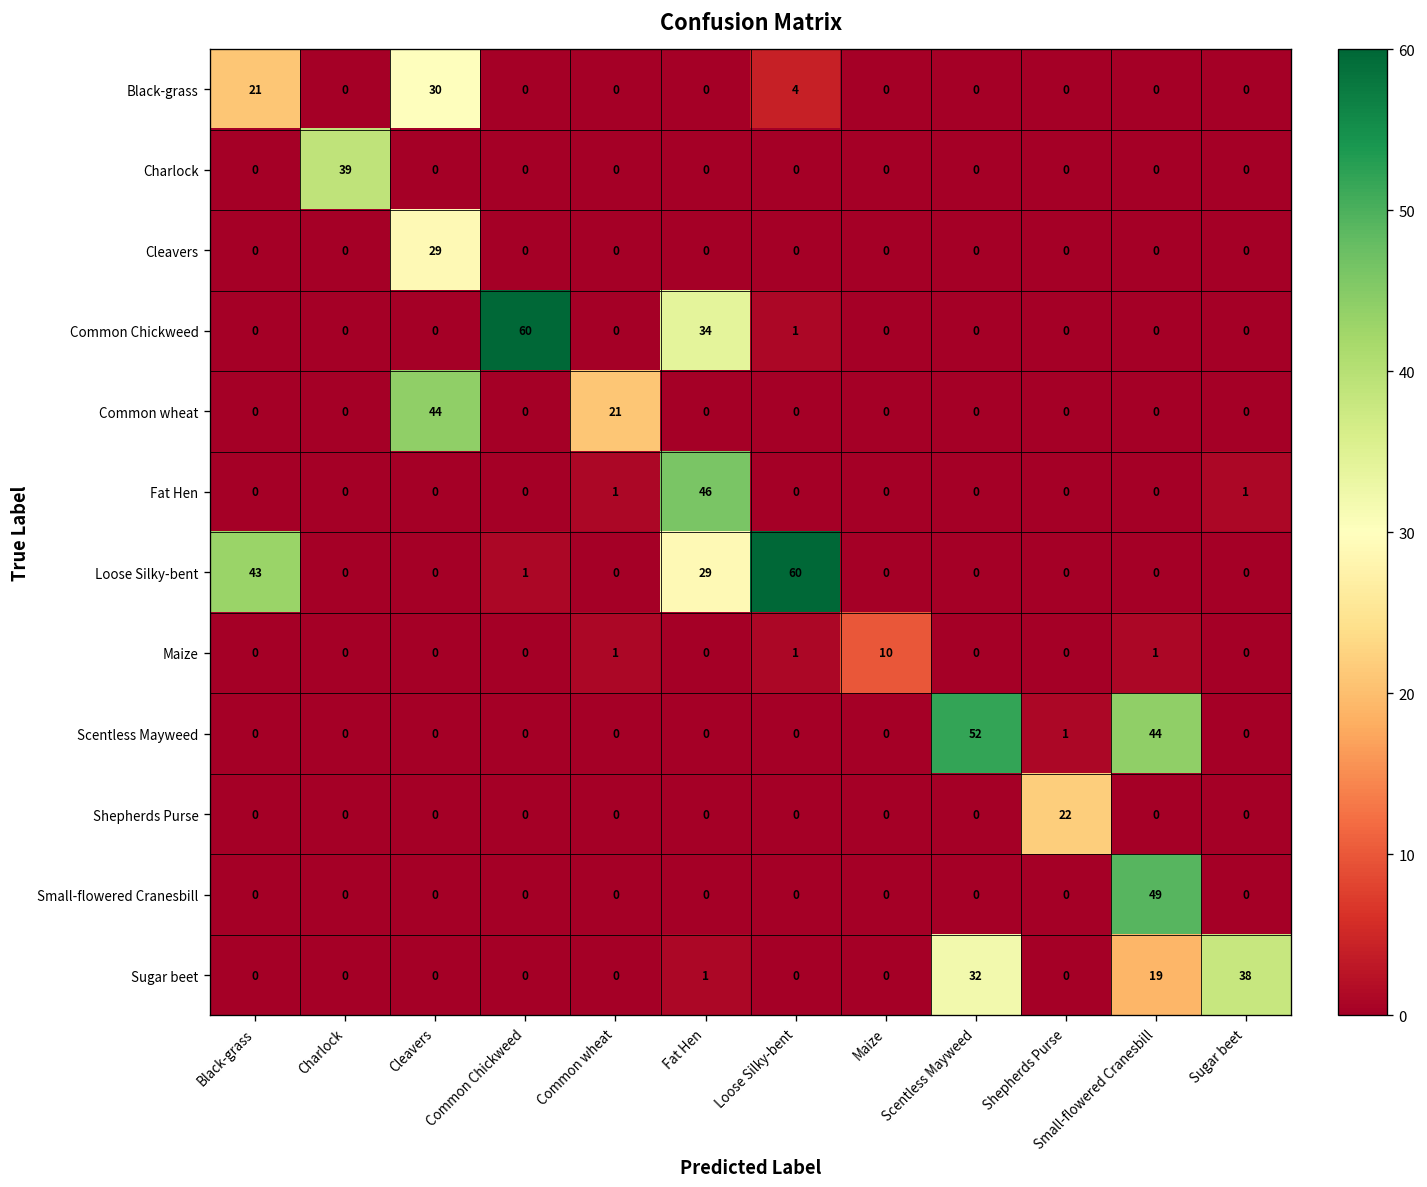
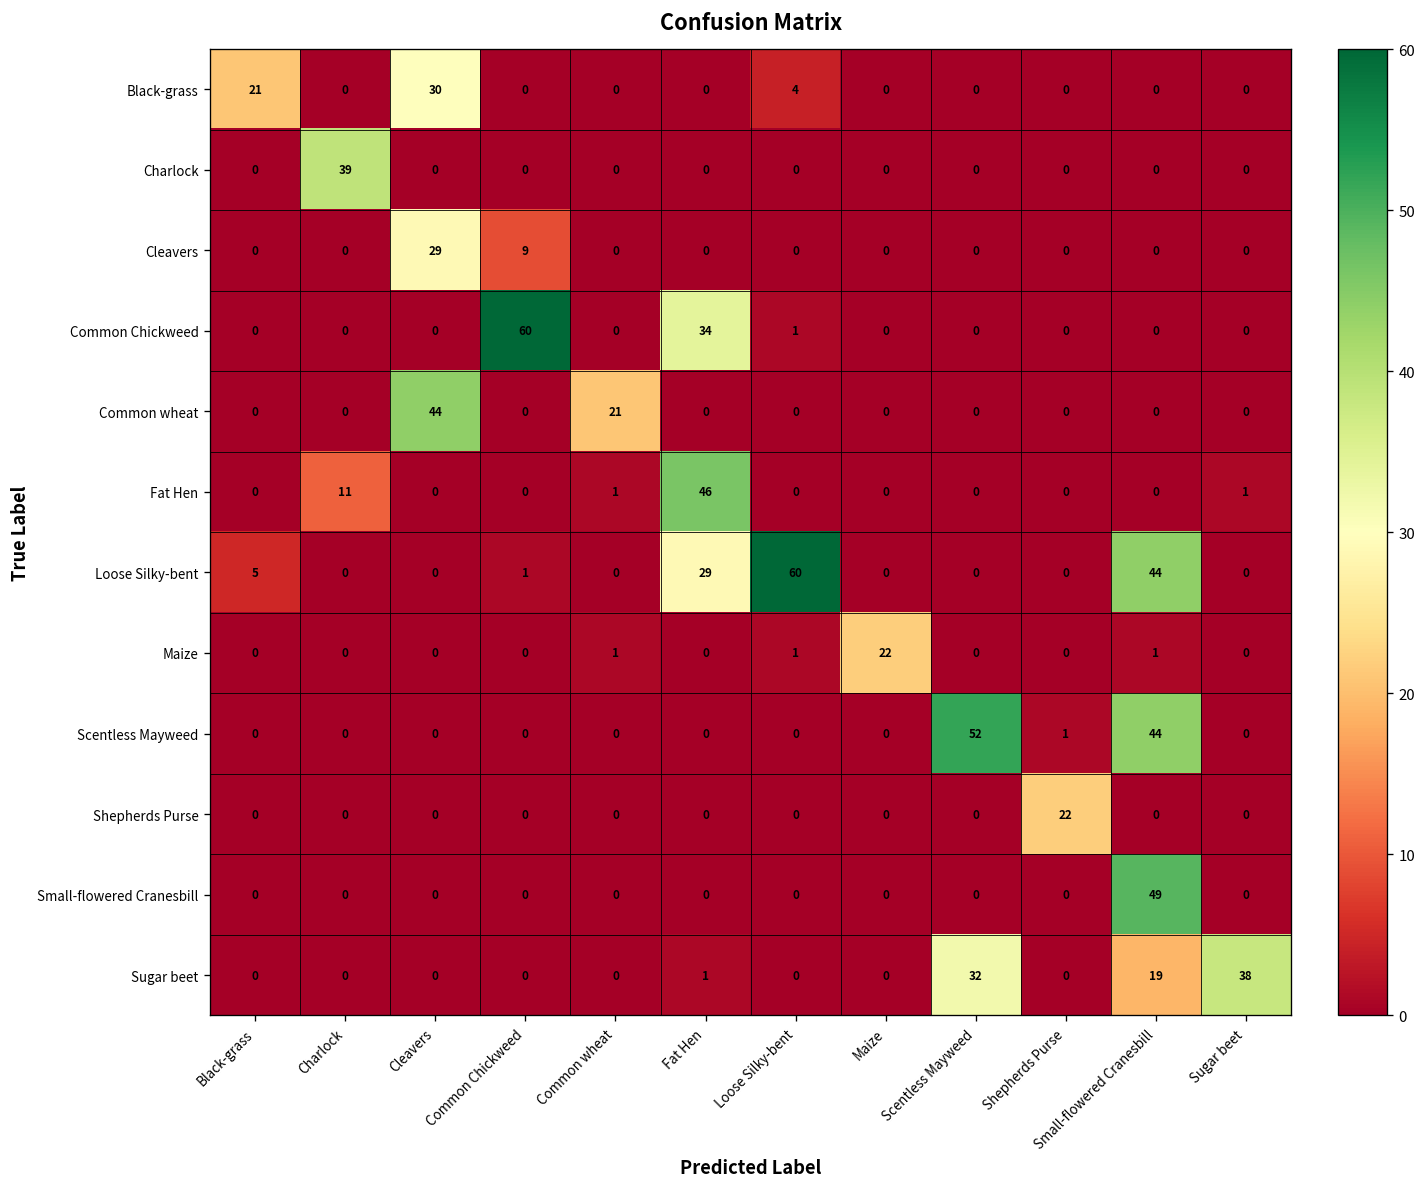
  {
    "Black-grass": {
      "Black-grass": 21,
      "Charlock": 0,
      "Cleavers": 30,
      "Common Chickweed": 0,
      "Common wheat": 0,
      "Fat Hen": 0,
      "Loose Silky-bent": 4,
      "Maize": 0,
      "Scentless Mayweed": 0,
      "Shepherds Purse": 0,
      "Small-flowered Cranesbill": 0,
      "Sugar beet": 0
    },
    "Charlock": {
      "Black-grass": 0,
      "Charlock": 39,
      "Cleavers": 0,
      "Common Chickweed": 0,
      "Common wheat": 0,
      "Fat Hen": 0,
      "Loose Silky-bent": 0,
      "Maize": 0,
      "Scentless Mayweed": 0,
      "Shepherds Purse": 0,
      "Small-flowered Cranesbill": 0,
      "Sugar beet": 0
    },
    "Cleavers": {
      "Black-grass": 0,
      "Charlock": 0,
      "Cleavers": 29,
-     "Common Chickweed": 0,
+     "Common Chickweed": 9,
      "Common wheat": 0,
      "Fat Hen": 0,
      "Loose Silky-bent": 0,
      "Maize": 0,
      "Scentless Mayweed": 0,
      "Shepherds Purse": 0,
      "Small-flowered Cranesbill": 0,
      "Sugar beet": 0
    },
    "Common Chickweed": {
      "Black-grass": 0,
      "Charlock": 0,
      "Cleavers": 0,
      "Common Chickweed": 60,
      "Common wheat": 0,
      "Fat Hen": 34,
      "Loose Silky-bent": 1,
      "Maize": 0,
      "Scentless Mayweed": 0,
      "Shepherds Purse": 0,
      "Small-flowered Cranesbill": 0,
      "Sugar beet": 0
    },
    "Common wheat": {
      "Black-grass": 0,
      "Charlock": 0,
      "Cleavers": 44,
      "Common Chickweed": 0,
      "Common wheat": 21,
      "Fat Hen": 0,
      "Loose Silky-bent": 0,
      "Maize": 0,
      "Scentless Mayweed": 0,
      "Shepherds Purse": 0,
      "Small-flowered Cranesbill": 0,
      "Sugar beet": 0
    },
    "Fat Hen": {
      "Black-grass": 0,
-     "Charlock": 0,
+     "Charlock": 11,
      "Cleavers": 0,
      "Common Chickweed": 0,
      "Common wheat": 1,
      "Fat Hen": 46,
      "Loose Silky-bent": 0,
      "Maize": 0,
      "Scentless Mayweed": 0,
      "Shepherds Purse": 0,
      "Small-flowered Cranesbill": 0,
      "Sugar beet": 1
    },
    "Loose Silky-bent": {
-     "Black-grass": 43,
+     "Black-grass": 5,
      "Charlock": 0,
      "Cleavers": 0,
      "Common Chickweed": 1,
      "Common wheat": 0,
      "Fat Hen": 29,
      "Loose Silky-bent": 60,
      "Maize": 0,
      "Scentless Mayweed": 0,
      "Shepherds Purse": 0,
-     "Small-flowered Cranesbill": 0,
+     "Small-flowered Cranesbill": 44,
      "Sugar beet": 0
    },
    "Maize": {
      "Black-grass": 0,
      "Charlock": 0,
      "Cleavers": 0,
      "Common Chickweed": 0,
      "Common wheat": 1,
      "Fat Hen": 0,
      "Loose Silky-bent": 1,
-     "Maize": 10,
+     "Maize": 22,
      "Scentless Mayweed": 0,
      "Shepherds Purse": 0,
      "Small-flowered Cranesbill": 1,
      "Sugar beet": 0
    },
    "Scentless Mayweed": {
      "Black-grass": 0,
      "Charlock": 0,
      "Cleavers": 0,
      "Common Chickweed": 0,
      "Common wheat": 0,
      "Fat Hen": 0,
      "Loose Silky-bent": 0,
      "Maize": 0,
      "Scentless Mayweed": 52,
      "Shepherds Purse": 1,
      "Small-flowered Cranesbill": 44,
      "Sugar beet": 0
    },
    "Shepherds Purse": {
      "Black-grass": 0,
      "Charlock": 0,
      "Cleavers": 0,
      "Common Chickweed": 0,
      "Common wheat": 0,
      "Fat Hen": 0,
      "Loose Silky-bent": 0,
      "Maize": 0,
      "Scentless Mayweed": 0,
      "Shepherds Purse": 22,
      "Small-flowered Cranesbill": 0,
      "Sugar beet": 0
    },
    "Small-flowered Cranesbill": {
      "Black-grass": 0,
      "Charlock": 0,
      "Cleavers": 0,
      "Common Chickweed": 0,
      "Common wheat": 0,
      "Fat Hen": 0,
      "Loose Silky-bent": 0,
      "Maize": 0,
      "Scentless Mayweed": 0,
      "Shepherds Purse": 0,
      "Small-flowered Cranesbill": 49,
      "Sugar beet": 0
    },
    "Sugar beet": {
      "Black-grass": 0,
      "Charlock": 0,
      "Cleavers": 0,
      "Common Chickweed": 0,
      "Common wheat": 0,
      "Fat Hen": 1,
      "Loose Silky-bent": 0,
      "Maize": 0,
      "Scentless Mayweed": 32,
      "Shepherds Purse": 0,
      "Small-flowered Cranesbill": 19,
      "Sugar beet": 38
    }
  }
